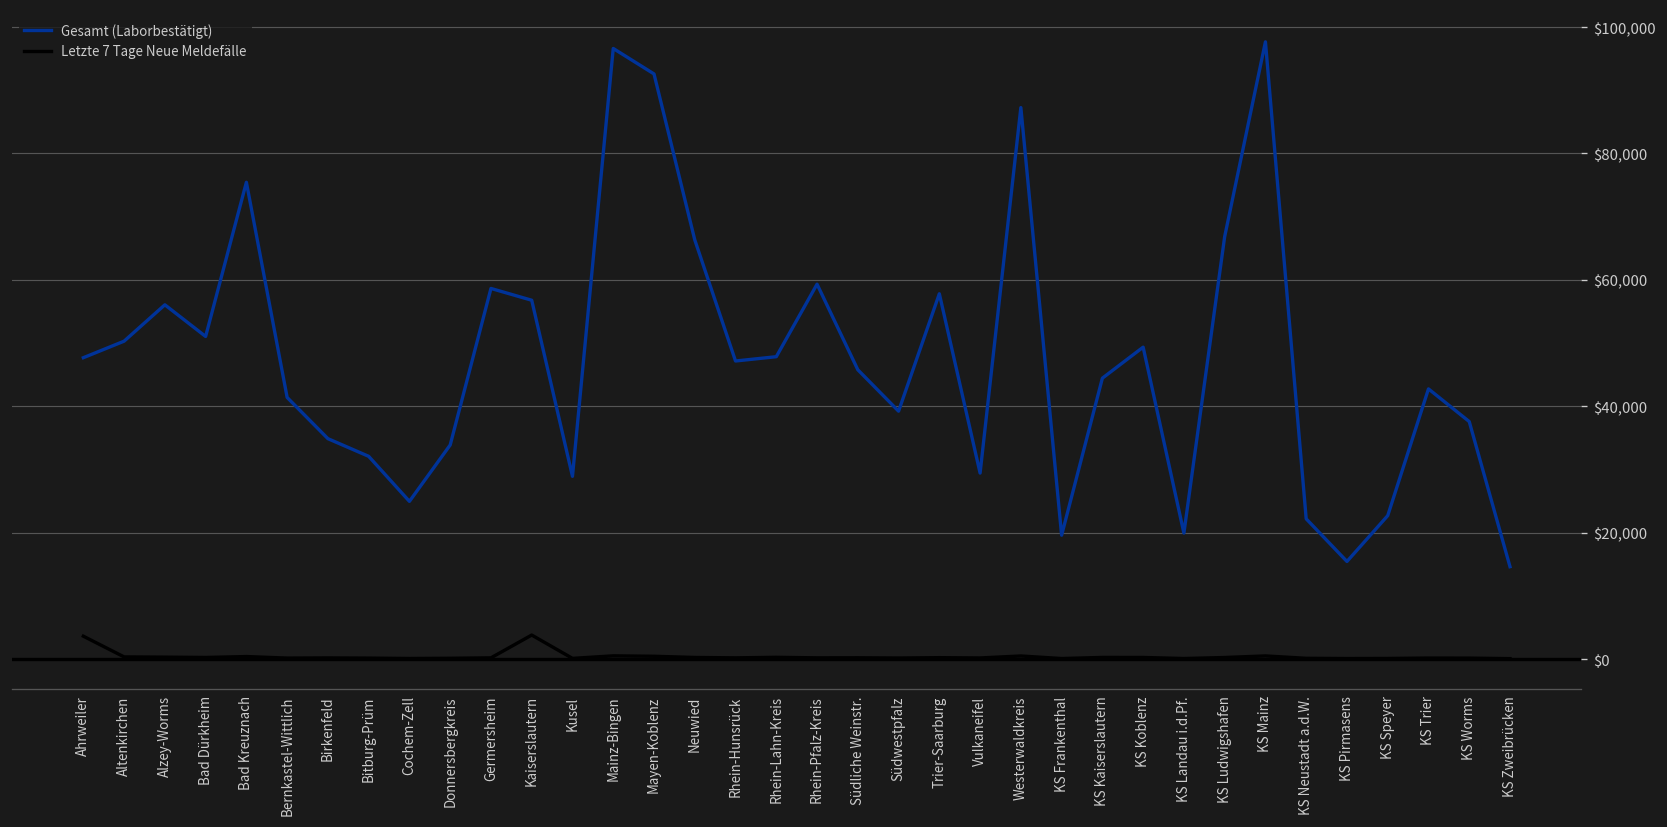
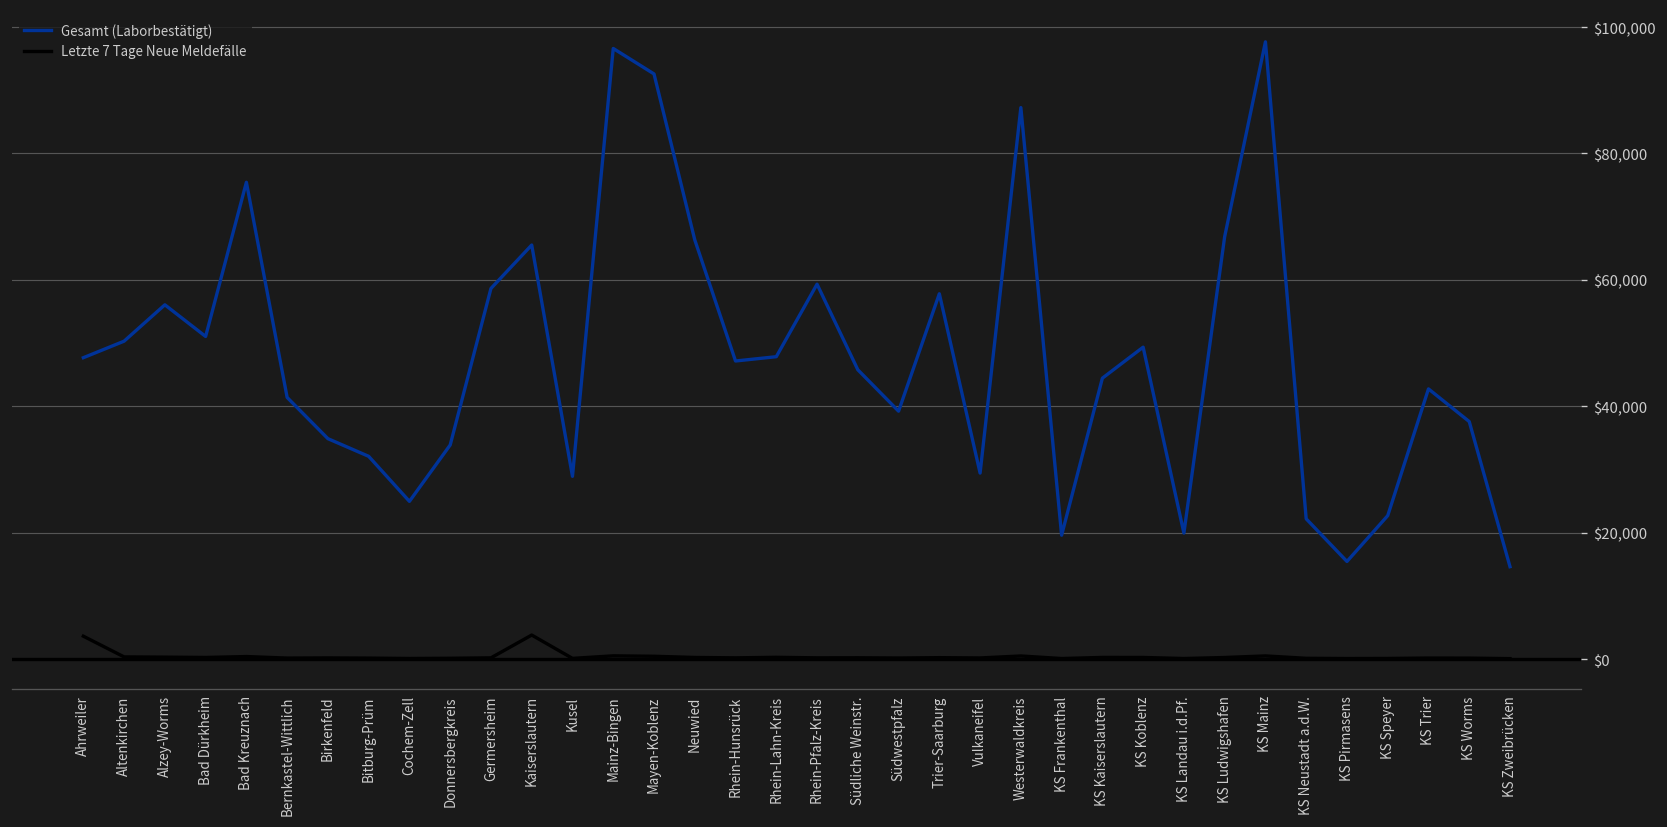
  {
    "Gesamt (Laborbestätigt)": {
      "Ahrweiler": "$48,000",
      "Altenkirchen": "$50,000",
      "Alzey-Worms": "$56,000",
      "Bad Dürkheim": "$51,000",
      "Bad Kreuznach": "$75,000",
      "Bernkastel-Wittlich": "$41,000",
      "Birkenfeld": "$35,000",
      "Bitburg-Prüm": "$32,000",
      "Cochem-Zell": "$25,000",
      "Donnersbergkreis": "$34,000",
      "Germersheim": "$59,000",
-     "Kaiserslautern": "$57,000",
+     "Kaiserslautern": "$66,000",
      "Kusel": "$29,000",
      "Mainz-Bingen": "$97,000",
      "Mayen-Koblenz": "$93,000",
      "Neuwied": "$66,000",
      "Rhein-Hunsrück": "$47,000",
      "Rhein-Lahn-Kreis": "$48,000",
      "Rhein-Pfalz-Kreis": "$59,000",
      "Südliche Weinstr.": "$46,000",
      "Südwestpfalz": "$39,000",
      "Trier-Saarburg": "$58,000",
      "Vulkaneifel": "$29,000",
      "Westerwaldkreis": "$87,000",
      "KS Frankenthal": "$20,000",
      "KS Kaiserslautern": "$44,000",
      "KS Koblenz": "$49,000",
      "KS Landau i.d.Pf.": "$20,000",
      "KS Ludwigshafen": "$67,000",
      "KS Mainz": "$98,000",
      "KS Neustadt a.d.W.": "$22,000",
      "KS Pirmasens": "$15,000",
      "KS Speyer": "$23,000",
      "KS Trier": "$43,000",
      "KS Worms": "$38,000",
      "KS Zweibrücken": "$15,000"
    },
    "Letzte 7 Tage Neue Meldefälle": {
      "Ahrweiler": "$4,000",
      "Altenkirchen": "$0",
      "Alzey-Worms": "$0",
      "Bad Dürkheim": "$0",
      "Bad Kreuznach": "$0",
      "Bernkastel-Wittlich": "$0",
      "Birkenfeld": "$0",
      "Bitburg-Prüm": "$0",
      "Cochem-Zell": "$0",
      "Donnersbergkreis": "$0",
      "Germersheim": "$0",
      "Kaiserslautern": "$4,000",
      "Kusel": "$0",
      "Mainz-Bingen": "$1,000",
      "Mayen-Koblenz": "$0",
      "Neuwied": "$0",
      "Rhein-Hunsrück": "$0",
      "Rhein-Lahn-Kreis": "$0",
      "Rhein-Pfalz-Kreis": "$0",
      "Südliche Weinstr.": "$0",
      "Südwestpfalz": "$0",
      "Trier-Saarburg": "$0",
      "Vulkaneifel": "$0",
      "Westerwaldkreis": "$0",
      "KS Frankenthal": "$0",
      "KS Kaiserslautern": "$0",
      "KS Koblenz": "$0",
      "KS Landau i.d.Pf.": "$0",
      "KS Ludwigshafen": "$0",
      "KS Mainz": "$1,000",
      "KS Neustadt a.d.W.": "$0",
      "KS Pirmasens": "$0",
      "KS Speyer": "$0",
      "KS Trier": "$0",
      "KS Worms": "$0",
      "KS Zweibrücken": "$0"
    }
  }
